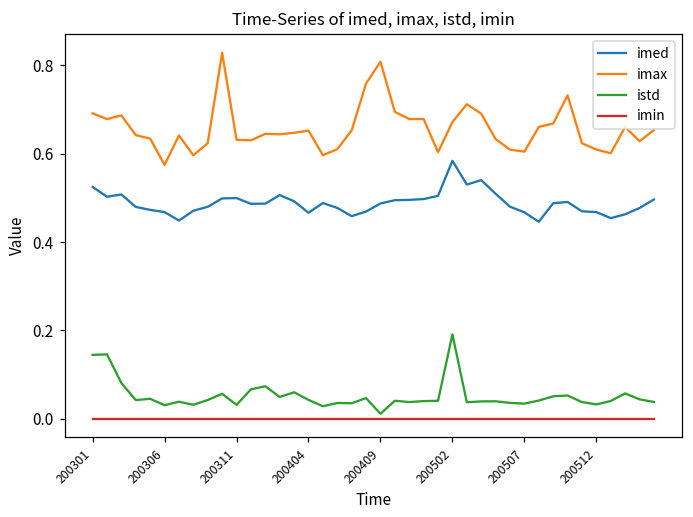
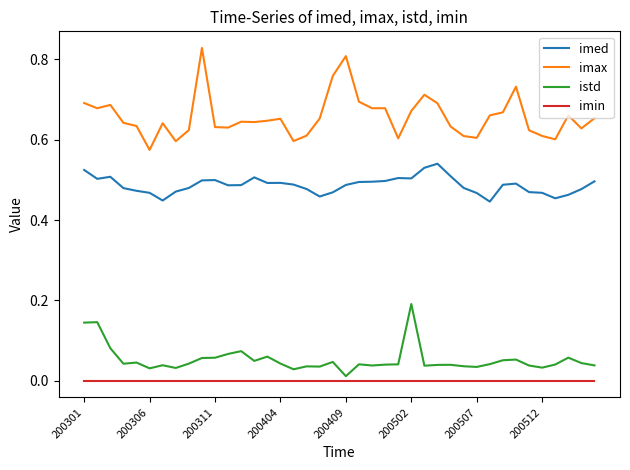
  {
    "imed": {
      "200301": 0.52,
      "200306": 0.47,
      "200311": 0.50,
-     "200404": 0.47,
+     "200404": 0.49,
      "200409": 0.49,
-     "200502": 0.58,
+     "200502": 0.50,
      "200507": 0.47,
      "200512": 0.47
    },
    "imax": {
      "200301": 0.69,
      "200306": 0.57,
      "200311": 0.63,
      "200404": 0.65,
      "200409": 0.81,
      "200502": 0.67,
      "200507": 0.60,
      "200512": 0.61
    },
    "istd": {
      "200301": 0.14,
      "200306": 0.03,
-     "200311": 0.03,
+     "200311": 0.06,
      "200404": 0.04,
      "200409": 0.01,
      "200502": 0.19,
      "200507": 0.03,
      "200512": 0.03
    },
    "imin": {
      "200301": 0.00,
      "200306": 0.00,
      "200311": 0.00,
      "200404": 0.00,
      "200409": 0.00,
      "200502": 0.00,
      "200507": 0.00,
      "200512": 0.00
    }
  }
